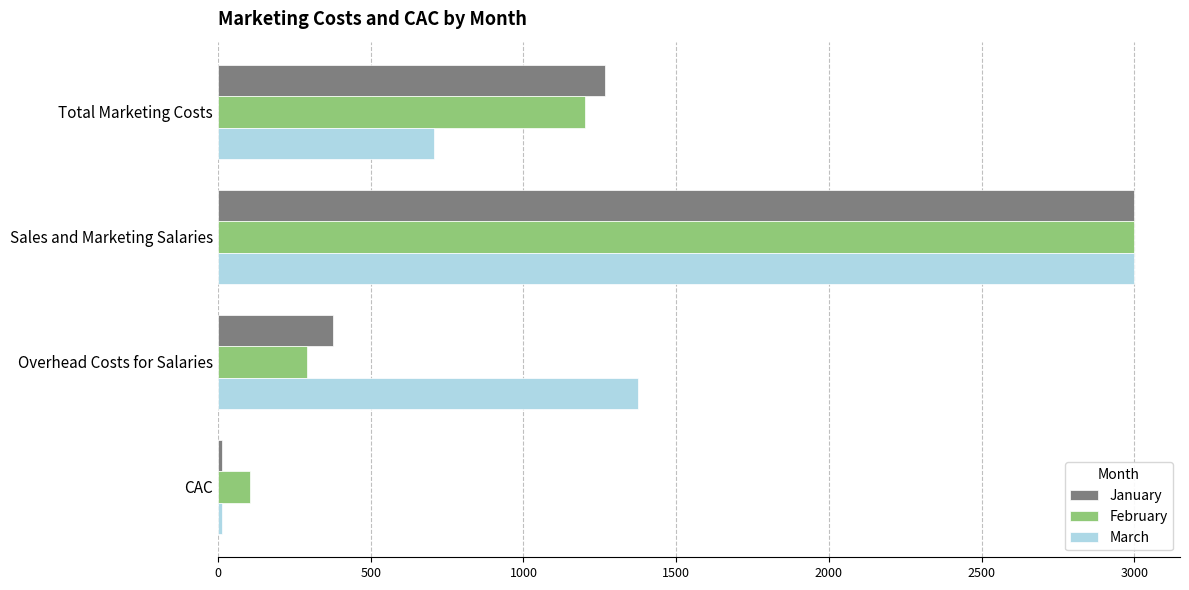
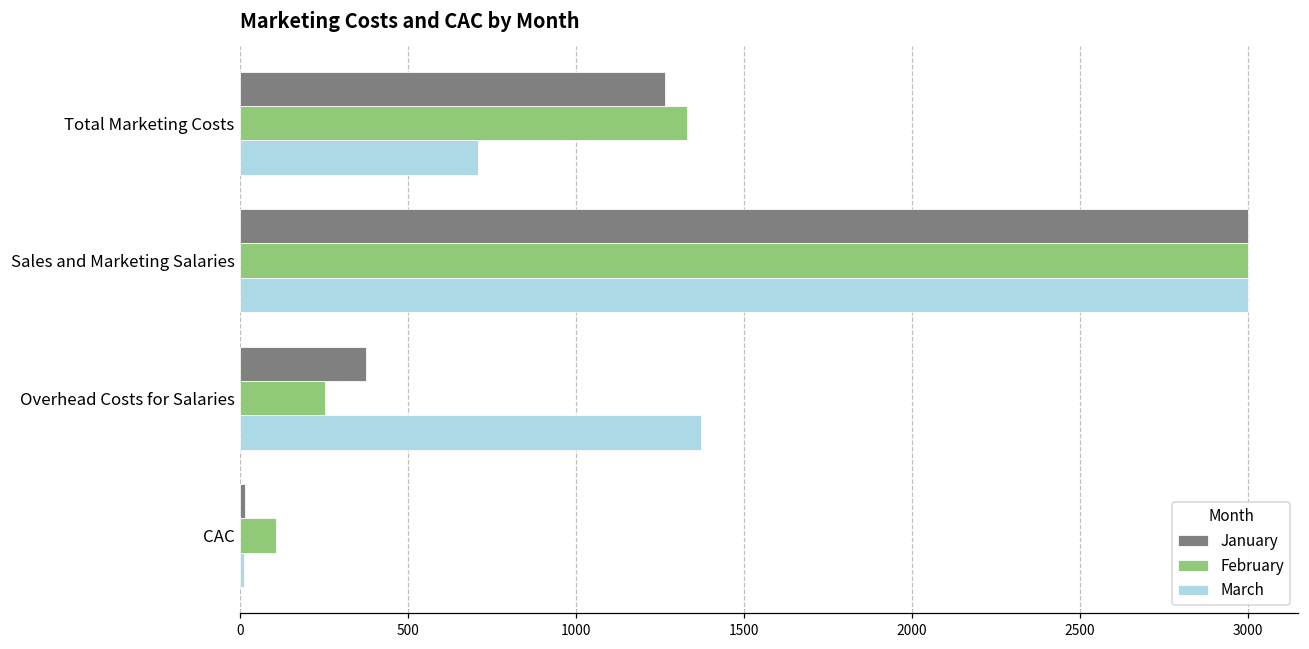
  {
    "January": {
      "Total Marketing Costs": 1270,
      "Sales and Marketing Salaries": 3000,
      "Overhead Costs for Salaries": 380,
      "CAC": 10
    },
    "February": {
-     "Total Marketing Costs": 1200,
+     "Total Marketing Costs": 1330,
      "Sales and Marketing Salaries": 3000,
-     "Overhead Costs for Salaries": 290,
+     "Overhead Costs for Salaries": 250,
      "CAC": 110
    },
    "March": {
      "Total Marketing Costs": 710,
      "Sales and Marketing Salaries": 3000,
      "Overhead Costs for Salaries": 1370,
      "CAC": 10
    }
  }
